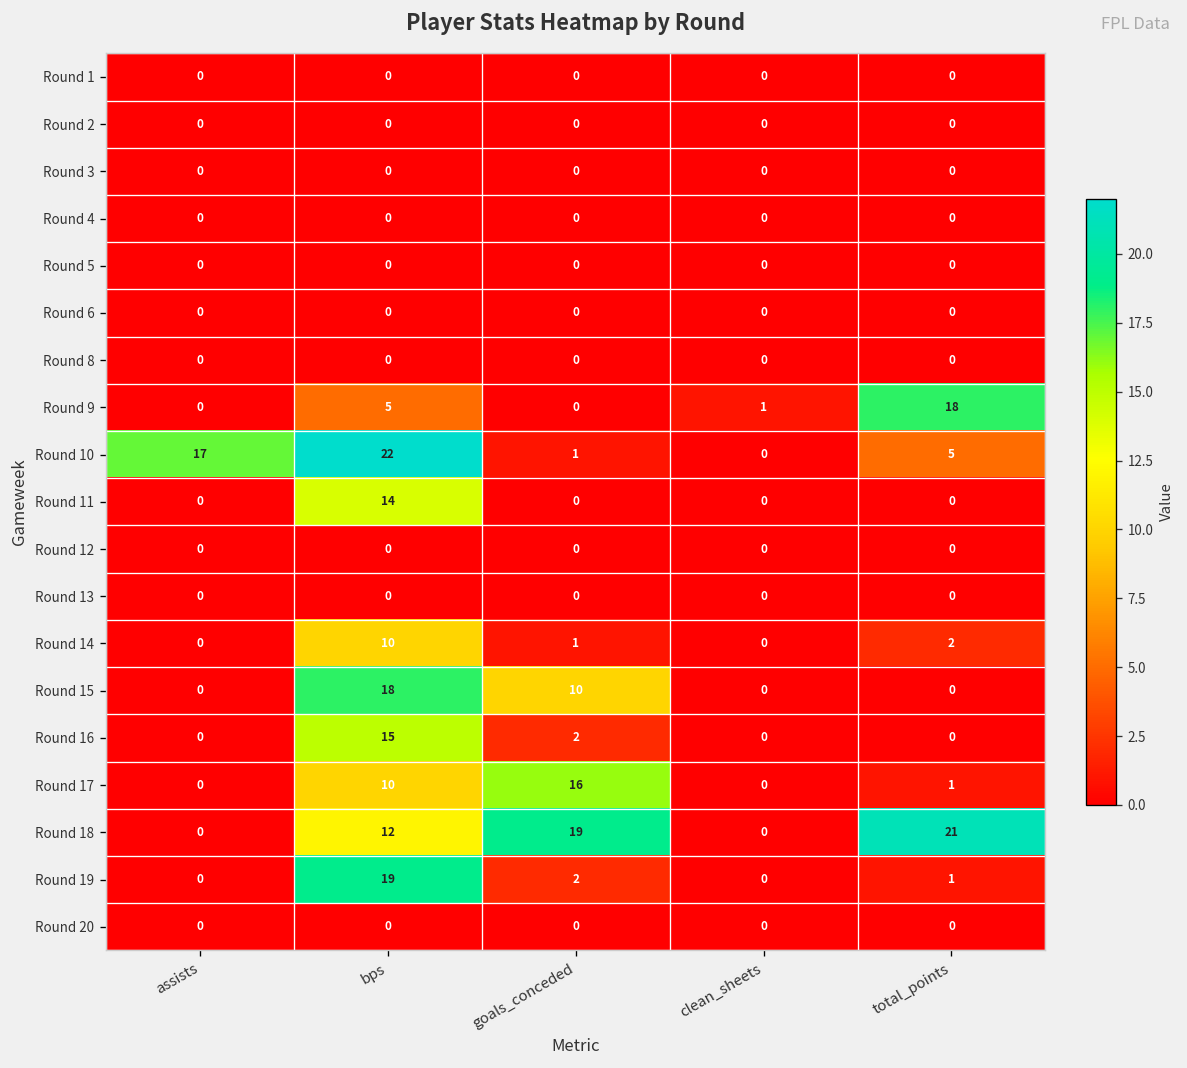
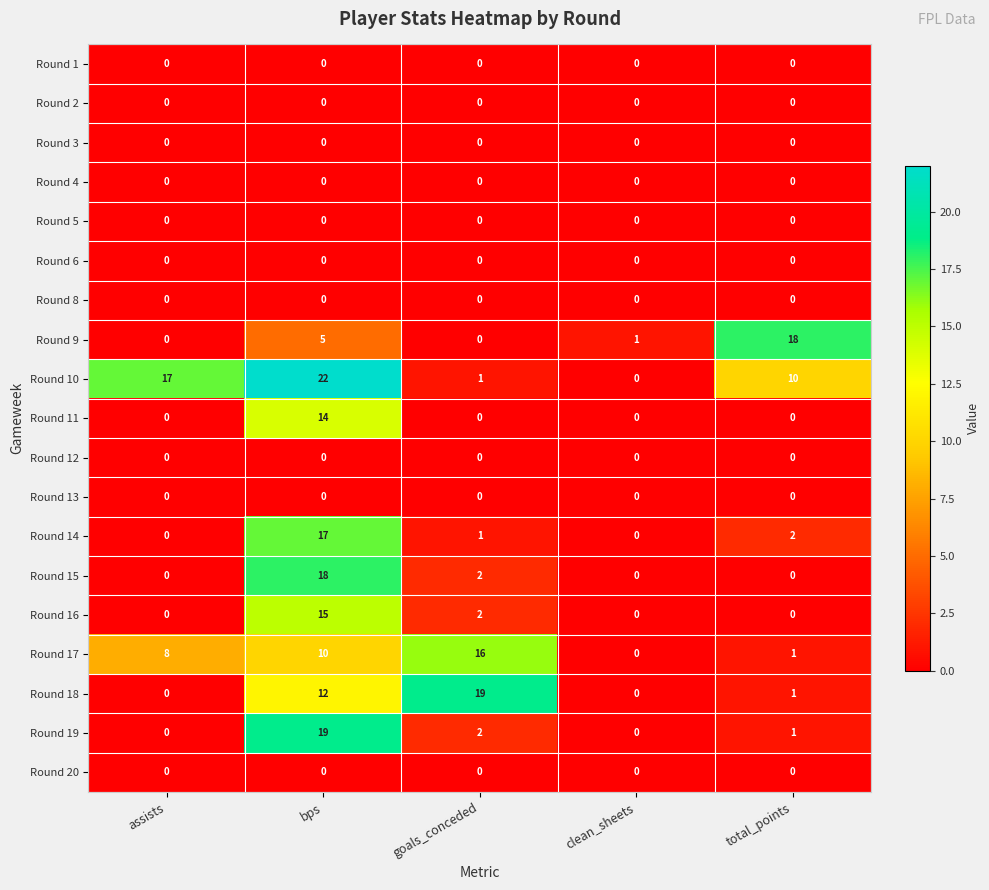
  {
    "Round 1": {
      "assists": 0,
      "bps": 0,
      "goals_conceded": 0,
      "clean_sheets": 0,
      "total_points": 0
    },
    "Round 2": {
      "assists": 0,
      "bps": 0,
      "goals_conceded": 0,
      "clean_sheets": 0,
      "total_points": 0
    },
    "Round 3": {
      "assists": 0,
      "bps": 0,
      "goals_conceded": 0,
      "clean_sheets": 0,
      "total_points": 0
    },
    "Round 4": {
      "assists": 0,
      "bps": 0,
      "goals_conceded": 0,
      "clean_sheets": 0,
      "total_points": 0
    },
    "Round 5": {
      "assists": 0,
      "bps": 0,
      "goals_conceded": 0,
      "clean_sheets": 0,
      "total_points": 0
    },
    "Round 6": {
      "assists": 0,
      "bps": 0,
      "goals_conceded": 0,
      "clean_sheets": 0,
      "total_points": 0
    },
    "Round 8": {
      "assists": 0,
      "bps": 0,
      "goals_conceded": 0,
      "clean_sheets": 0,
      "total_points": 0
    },
    "Round 9": {
      "assists": 0,
      "bps": 5,
      "goals_conceded": 0,
      "clean_sheets": 1,
      "total_points": 18
    },
    "Round 10": {
      "assists": 17,
      "bps": 22,
      "goals_conceded": 1,
      "clean_sheets": 0,
-     "total_points": 5
+     "total_points": 10
    },
    "Round 11": {
      "assists": 0,
      "bps": 14,
      "goals_conceded": 0,
      "clean_sheets": 0,
      "total_points": 0
    },
    "Round 12": {
      "assists": 0,
      "bps": 0,
      "goals_conceded": 0,
      "clean_sheets": 0,
      "total_points": 0
    },
    "Round 13": {
      "assists": 0,
      "bps": 0,
      "goals_conceded": 0,
      "clean_sheets": 0,
      "total_points": 0
    },
    "Round 14": {
      "assists": 0,
-     "bps": 10,
+     "bps": 17,
      "goals_conceded": 1,
      "clean_sheets": 0,
      "total_points": 2
    },
    "Round 15": {
      "assists": 0,
      "bps": 18,
-     "goals_conceded": 10,
+     "goals_conceded": 2,
      "clean_sheets": 0,
      "total_points": 0
    },
    "Round 16": {
      "assists": 0,
      "bps": 15,
      "goals_conceded": 2,
      "clean_sheets": 0,
      "total_points": 0
    },
    "Round 17": {
-     "assists": 0,
+     "assists": 8,
      "bps": 10,
      "goals_conceded": 16,
      "clean_sheets": 0,
      "total_points": 1
    },
    "Round 18": {
      "assists": 0,
      "bps": 12,
      "goals_conceded": 19,
      "clean_sheets": 0,
-     "total_points": 21
+     "total_points": 1
    },
    "Round 19": {
      "assists": 0,
      "bps": 19,
      "goals_conceded": 2,
      "clean_sheets": 0,
      "total_points": 1
    },
    "Round 20": {
      "assists": 0,
      "bps": 0,
      "goals_conceded": 0,
      "clean_sheets": 0,
      "total_points": 0
    }
  }
